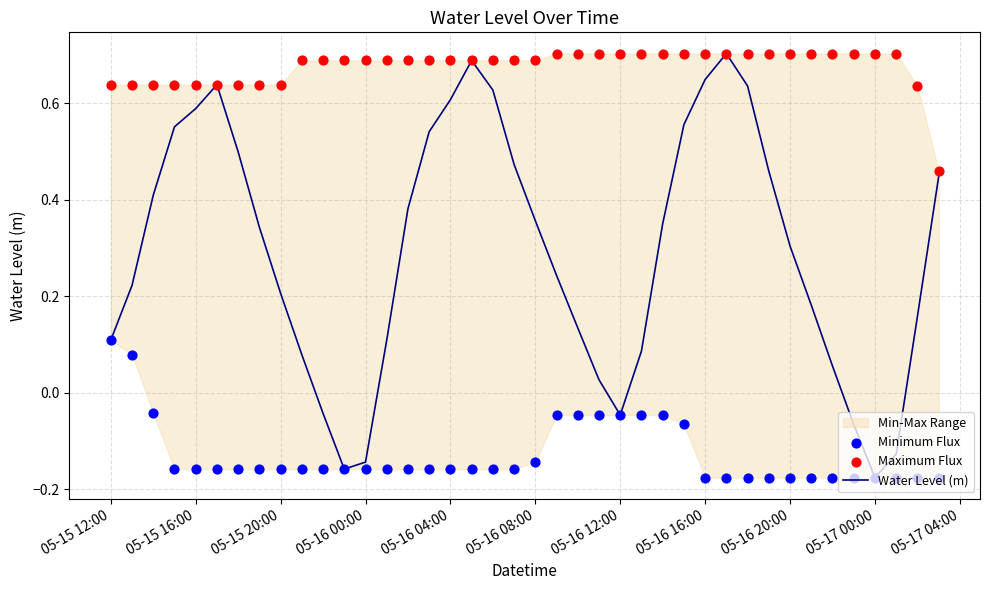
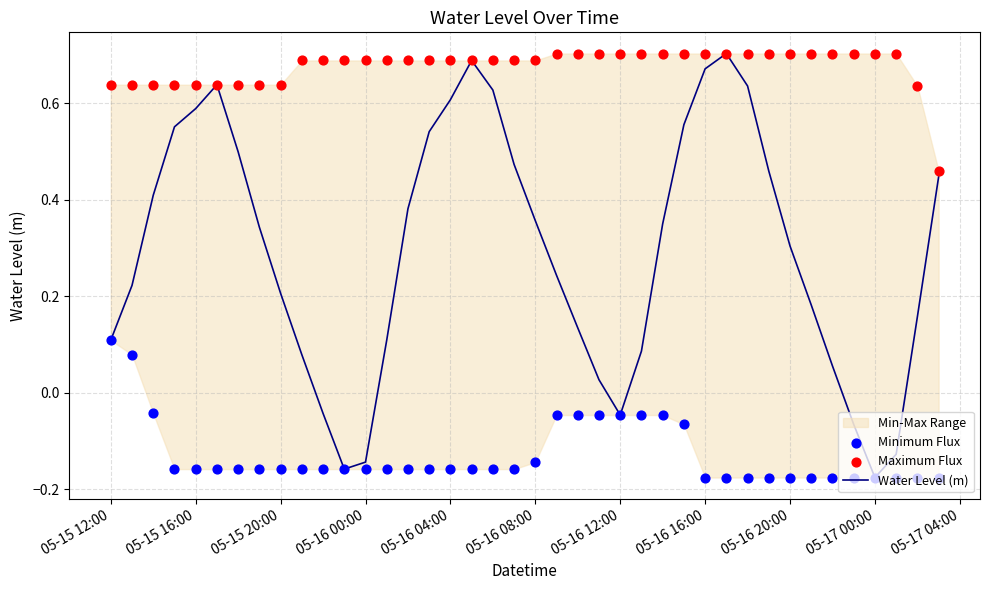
  {
    "Water Level (m)": {
      "05-15 16:00": 0.59,
      "05-15 20:00": 0.21,
      "05-16 00:00": -0.14,
      "05-16 04:00": 0.61,
      "05-16 08:00": 0.36,
-     "05-16 16:00": 0.65,
+     "05-16 16:00": 0.67,
      "05-16 20:00": 0.30
    }
  }
